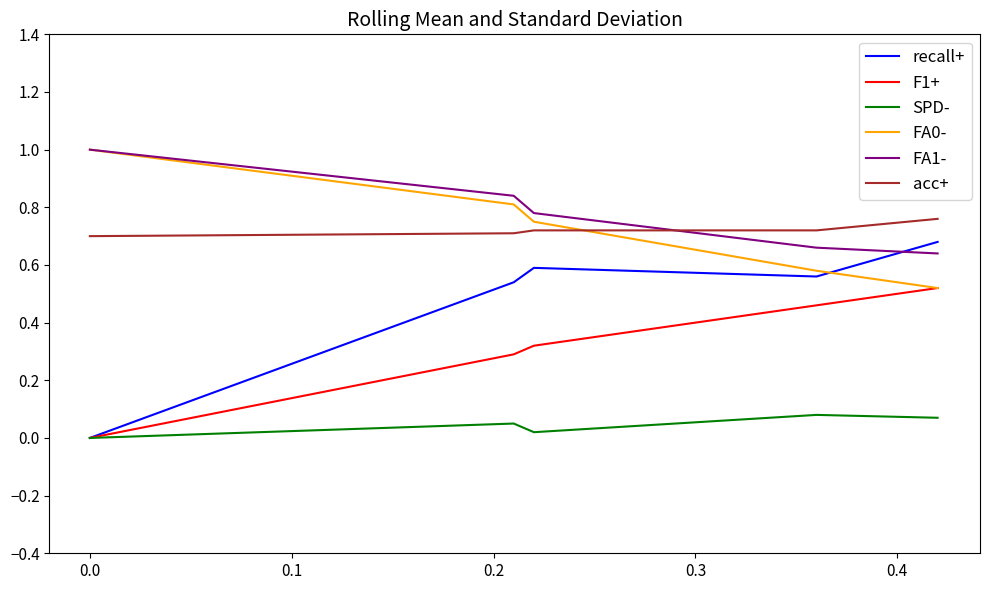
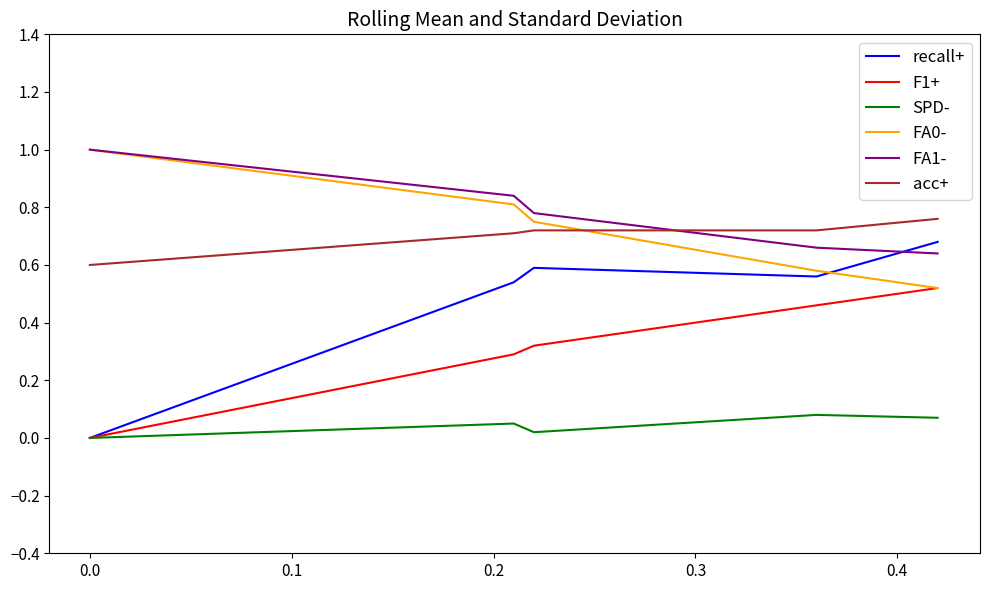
  {
    "acc+": {
-     "0.0": 0.7
+     "0.0": 0.6
    }
  }
